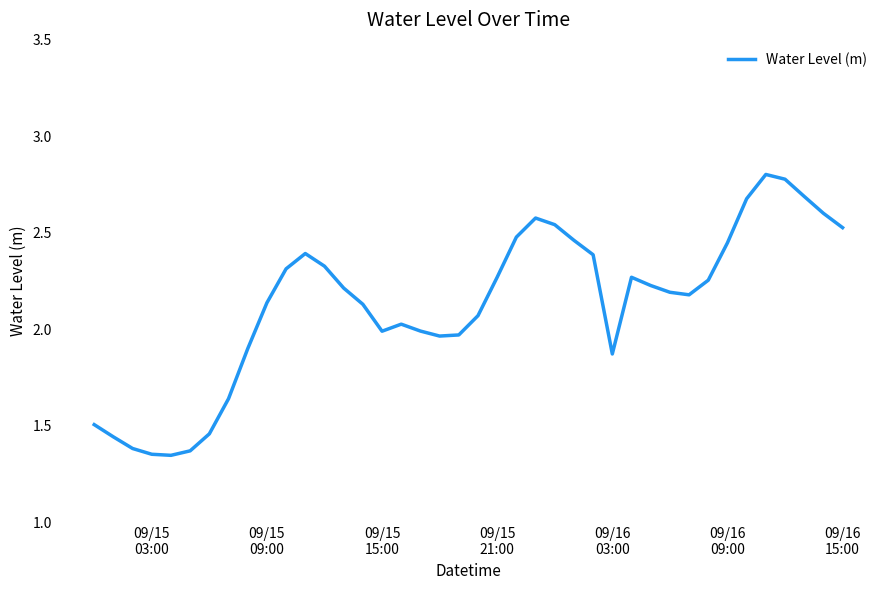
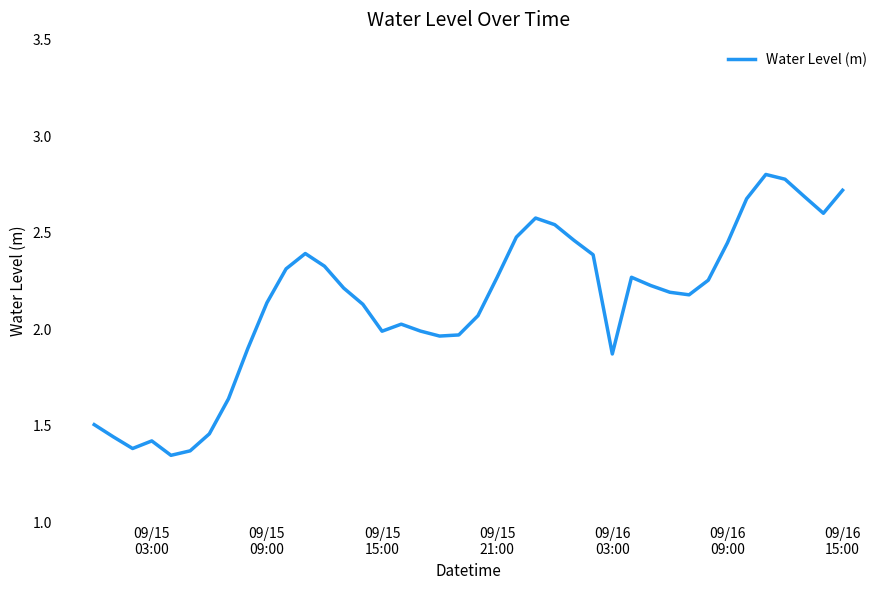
  {
-   "09/15 03:00": 1.35,
+   "09/15 03:00": 1.42,
    "09/15 09:00": 2.14,
    "09/15 15:00": 1.99,
    "09/15 21:00": 2.27,
    "09/16 03:00": 1.87,
    "09/16 09:00": 2.45,
-   "09/16 15:00": 2.53
+   "09/16 15:00": 2.72
  }
